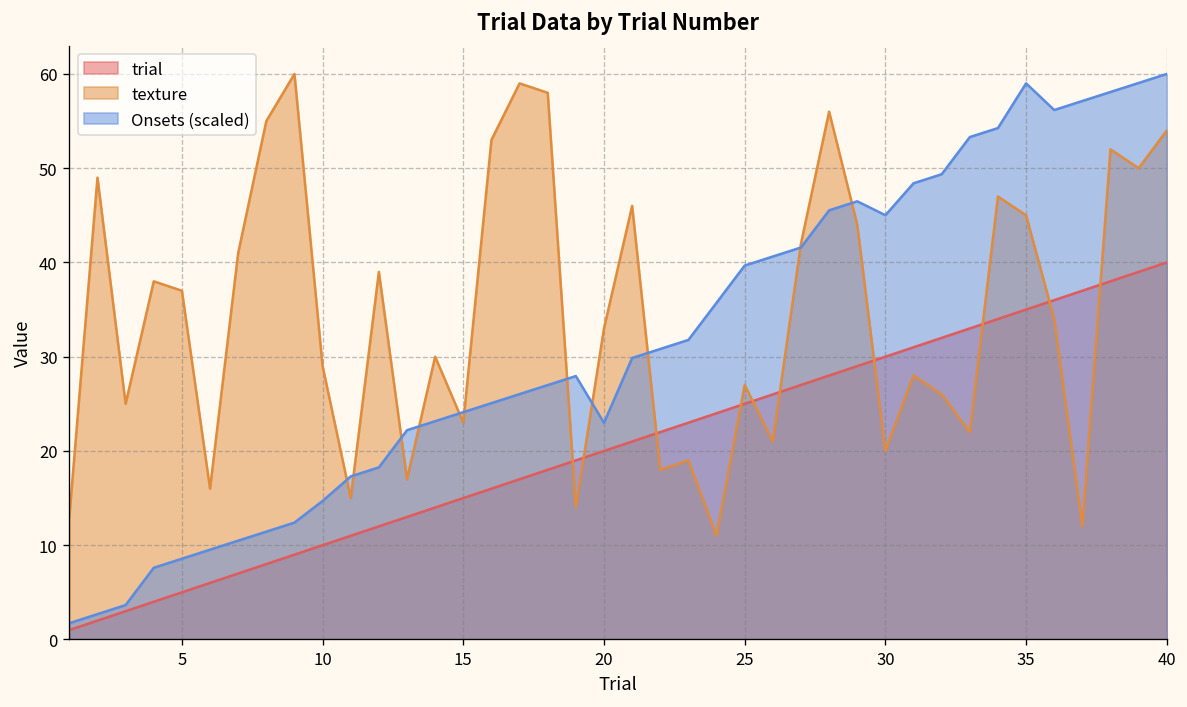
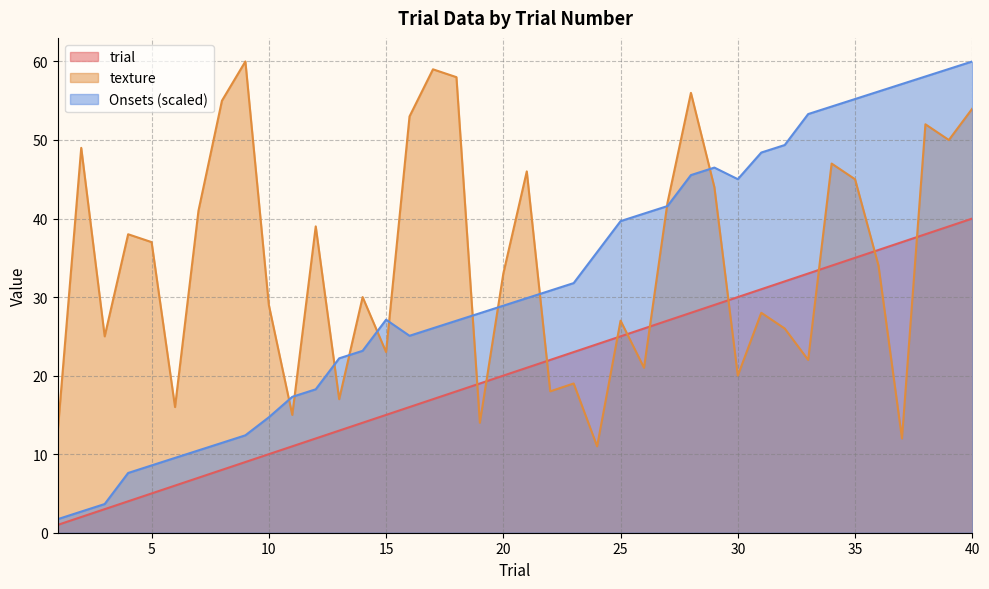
  {
    "Onsets (scaled)": {
      "5": 9,
      "10": 15,
-     "15": 24,
-     "20": 23,
+     "15": 27,
+     "20": 29,
      "25": 40,
      "30": 45,
-     "35": 59,
+     "35": 55,
      "40": 60
    }
  }
